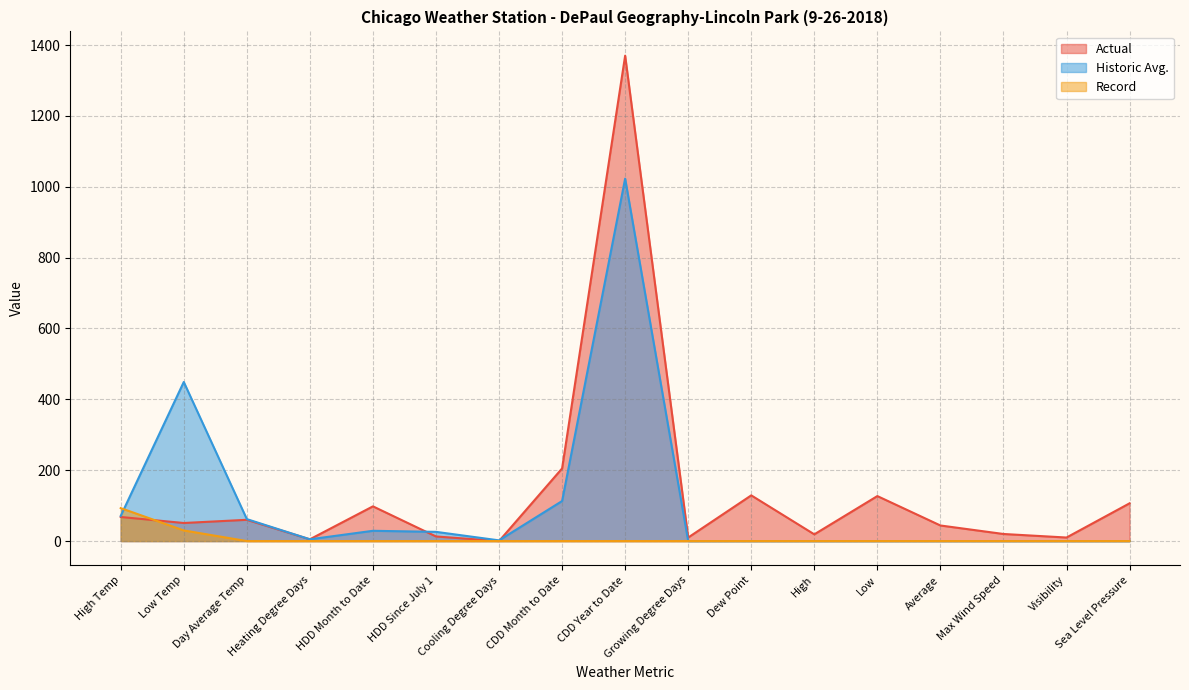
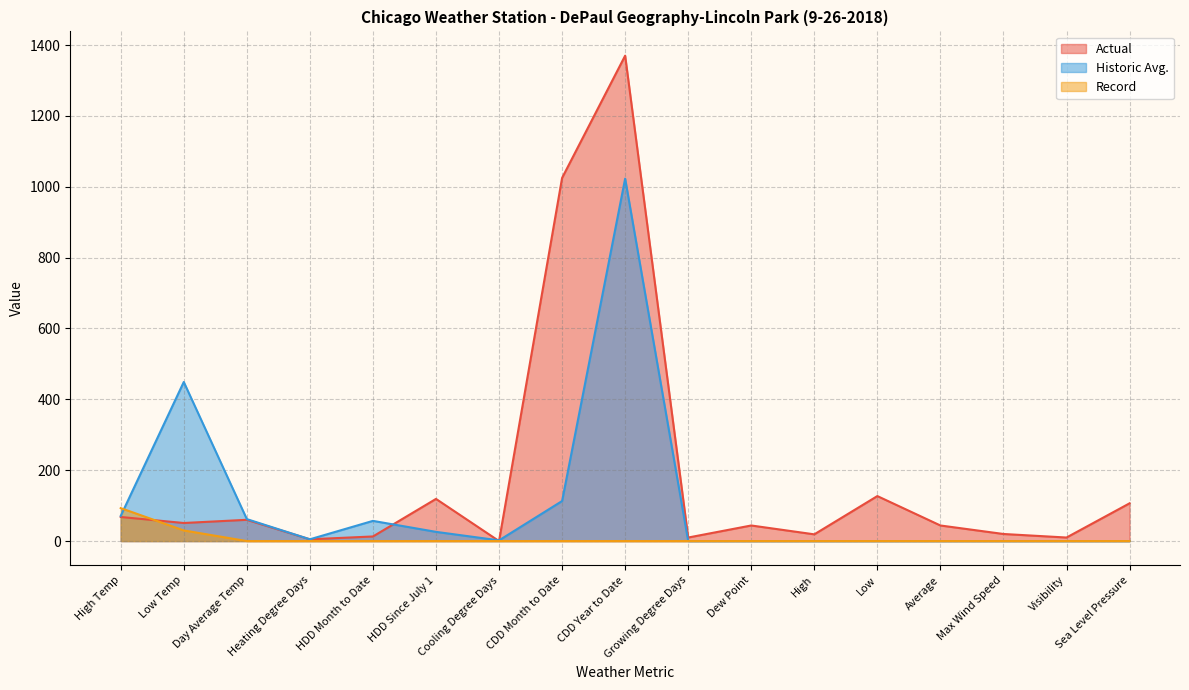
  {
    "Actual": {
      "Low Temp": 50,
-     "HDD Month to Date": 100,
-     "HDD Since July 1": 10,
-     "CDD Month to Date": 210,
+     "HDD Month to Date": 10,
+     "HDD Since July 1": 120,
+     "CDD Month to Date": 1030,
      "CDD Year to Date": 1370,
      "Growing Degree Days": 10,
-     "Dew Point": 130,
+     "Dew Point": 40,
      "High": 20,
      "Low": 130,
      "Average": 40,
      "Max Wind Speed": 20,
      "Visibility": 10,
      "Sea Level Pressure": 110
    },
    "Historic Avg.": {
      "Low Temp": 450,
-     "HDD Month to Date": 30,
+     "HDD Month to Date": 60,
      "HDD Since July 1": 30,
      "CDD Month to Date": 110,
      "CDD Year to Date": 1020
    },
    "Record": {
      "High Temp": 90,
      "Low Temp": 30,
      "Day Average Temp": 0,
      "HDD Month to Date": 0,
      "HDD Since July 1": 0,
      "CDD Month to Date": 0,
      "CDD Year to Date": 0
    }
  }
